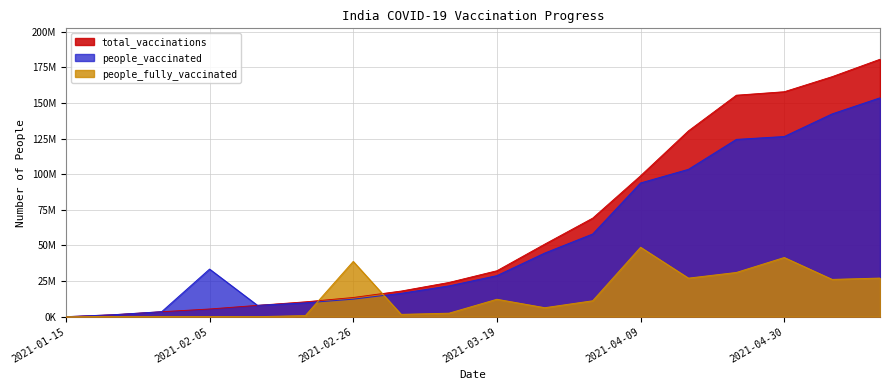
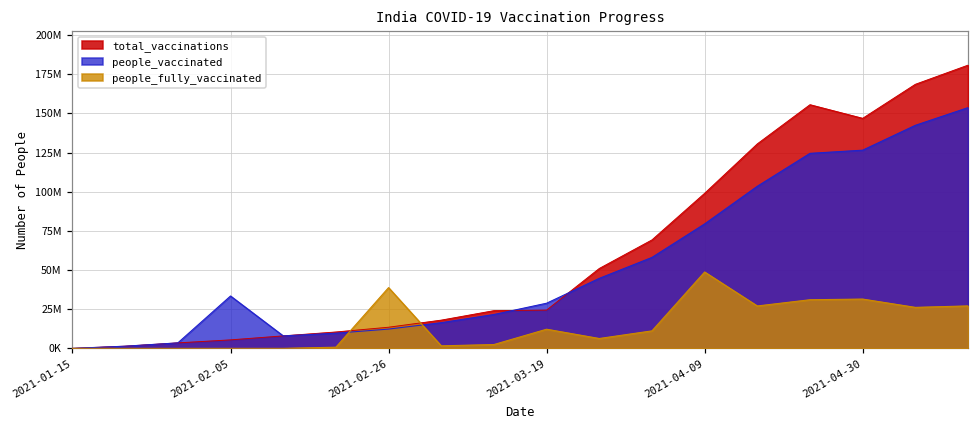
  {
    "total_vaccinations": {
      "2021-02-05": 5000000,
-     "2021-03-19": 32000000,
+     "2021-03-19": 24000000,
      "2021-04-09": 99000000,
-     "2021-04-30": 158000000
+     "2021-04-30": 147000000
    },
    "people_vaccinated": {
      "2021-02-05": 33000000,
      "2021-03-19": 29000000,
-     "2021-04-09": 94000000,
+     "2021-04-09": 79000000,
      "2021-04-30": 127000000
    },
    "people_fully_vaccinated": {
      "2021-02-05": 0,
      "2021-02-26": 39000000,
      "2021-03-19": 12000000,
      "2021-04-09": 49000000,
-     "2021-04-30": 42000000
+     "2021-04-30": 31000000
    }
  }
